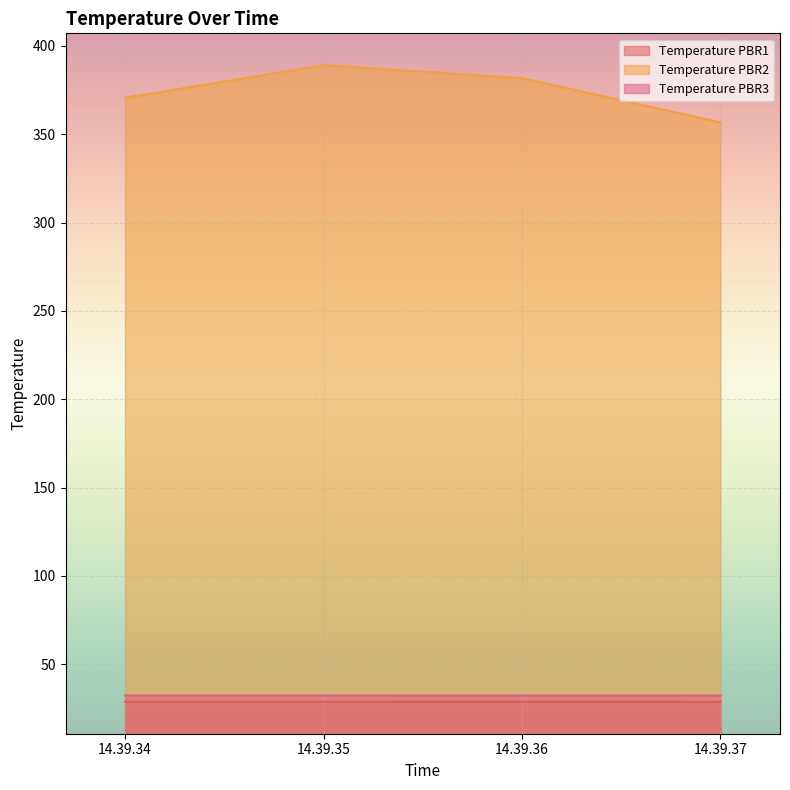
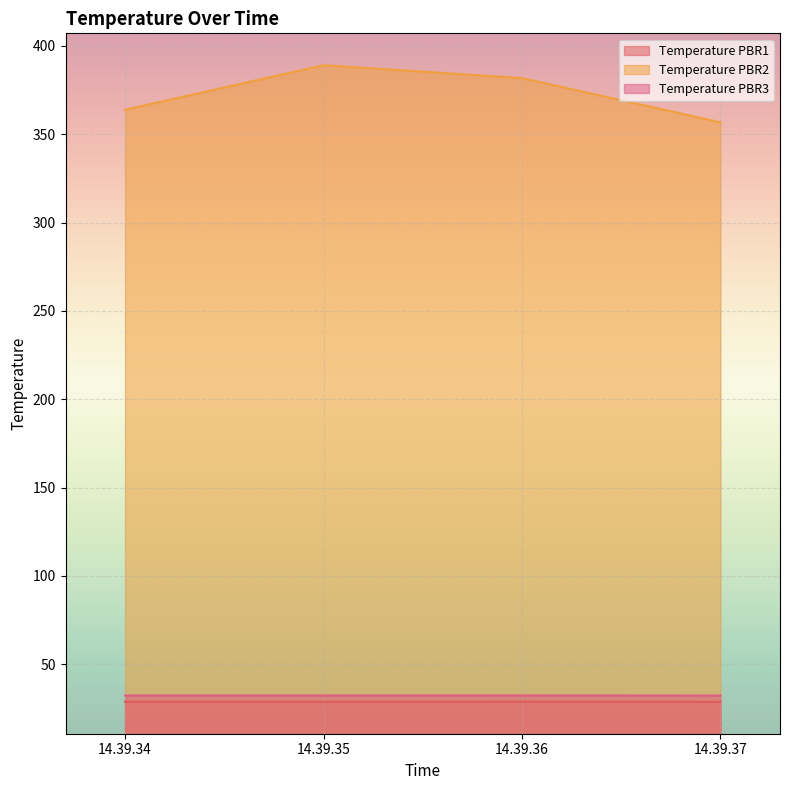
  {
    "Temperature PBR2": {
-     "14.39.34": 371,
+     "14.39.34": 364,
      "14.39.35": 389,
      "14.39.36": 382,
      "14.39.37": 357
    }
  }
